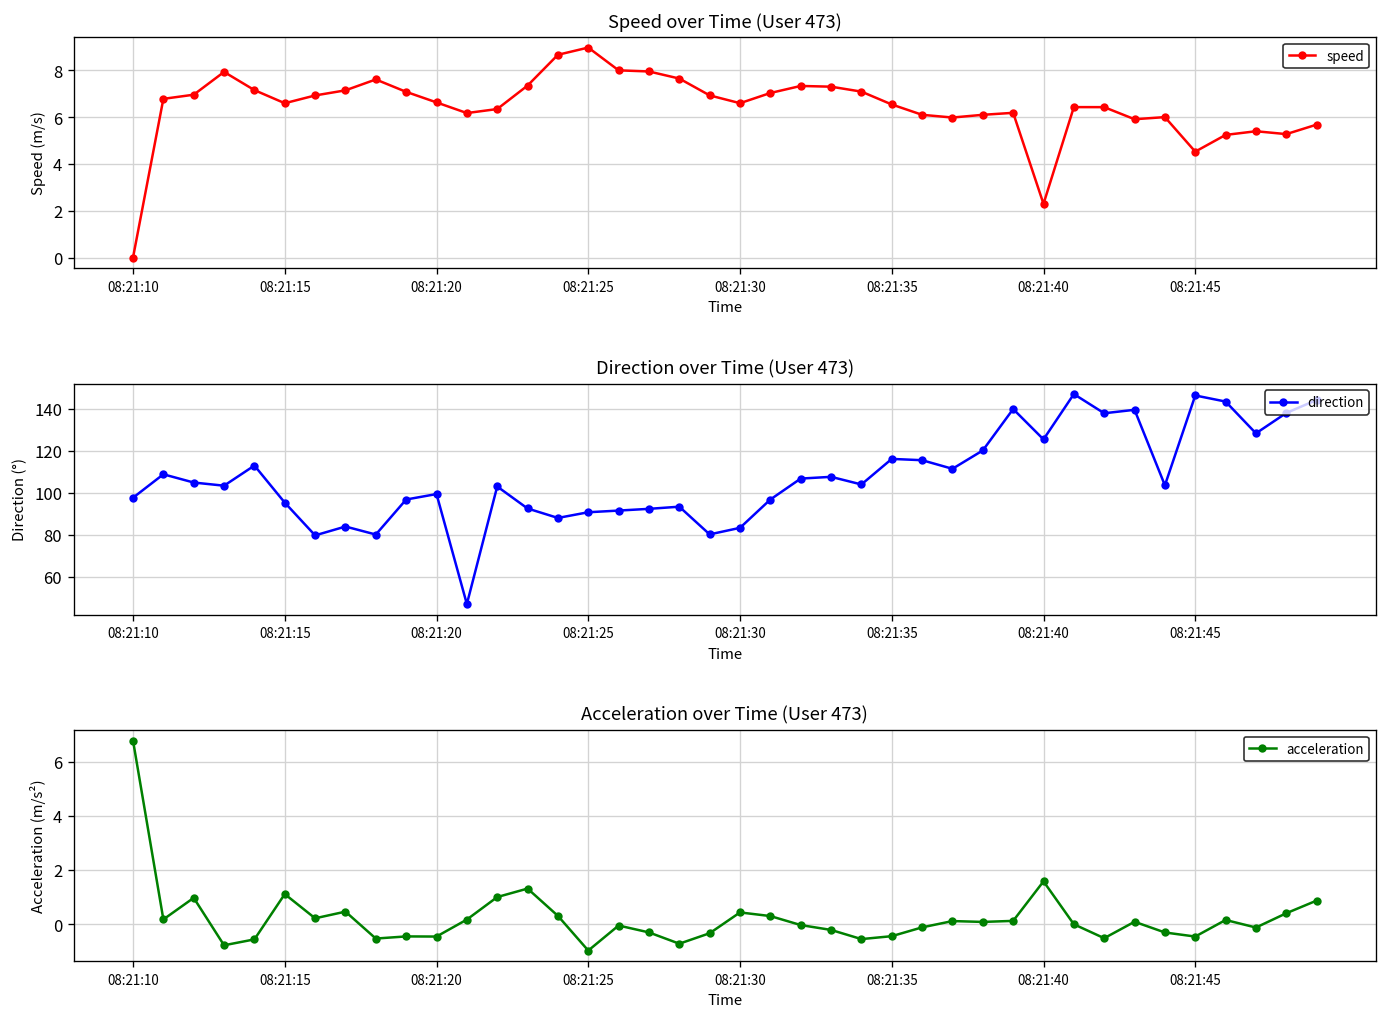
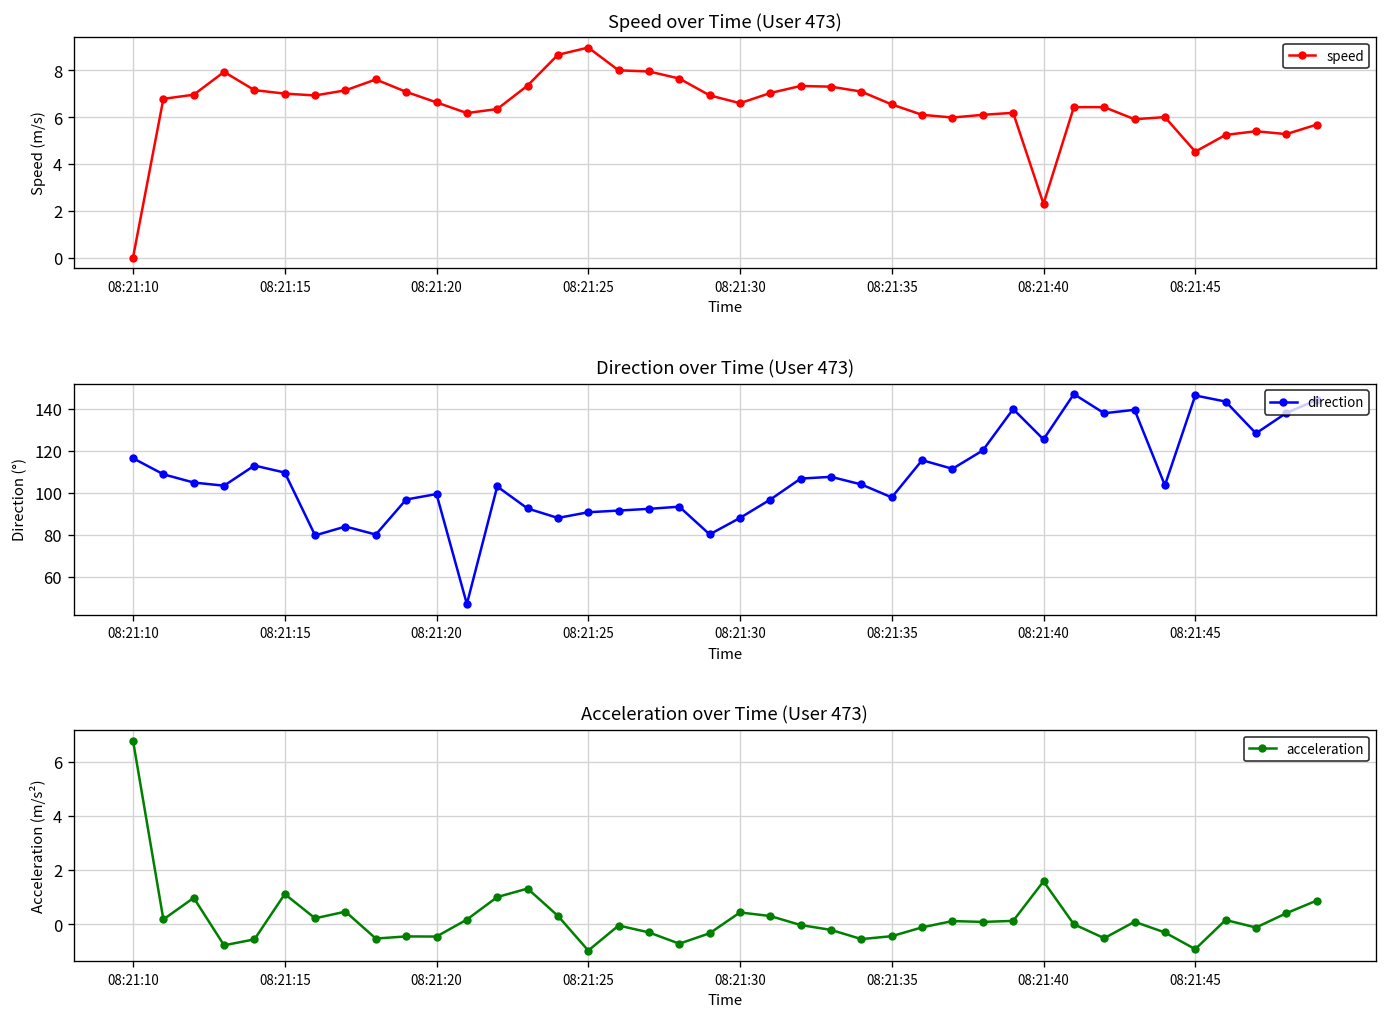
  {
    "Speed over Time (User 473)": {
      "08:21:10": 0.0,
-     "08:21:15": 6.6,
+     "08:21:15": 7.0,
      "08:21:20": 6.6,
      "08:21:25": 9.0,
      "08:21:30": 6.6,
      "08:21:35": 6.5,
      "08:21:40": 2.3,
      "08:21:45": 4.5
    },
    "Direction over Time (User 473)": {
-     "08:21:10": 98,
-     "08:21:15": 95,
+     "08:21:10": 117,
+     "08:21:15": 110,
      "08:21:20": 99,
      "08:21:25": 91,
-     "08:21:30": 83,
-     "08:21:35": 116,
+     "08:21:30": 88,
+     "08:21:35": 98,
      "08:21:40": 126,
      "08:21:45": 146
    },
    "Acceleration over Time (User 473)": {
      "08:21:10": 6.8,
      "08:21:15": 1.1,
      "08:21:20": -0.5,
      "08:21:25": -1.0,
      "08:21:30": 0.4,
      "08:21:35": -0.4,
      "08:21:40": 1.6,
-     "08:21:45": -0.5
+     "08:21:45": -0.9
    }
  }
